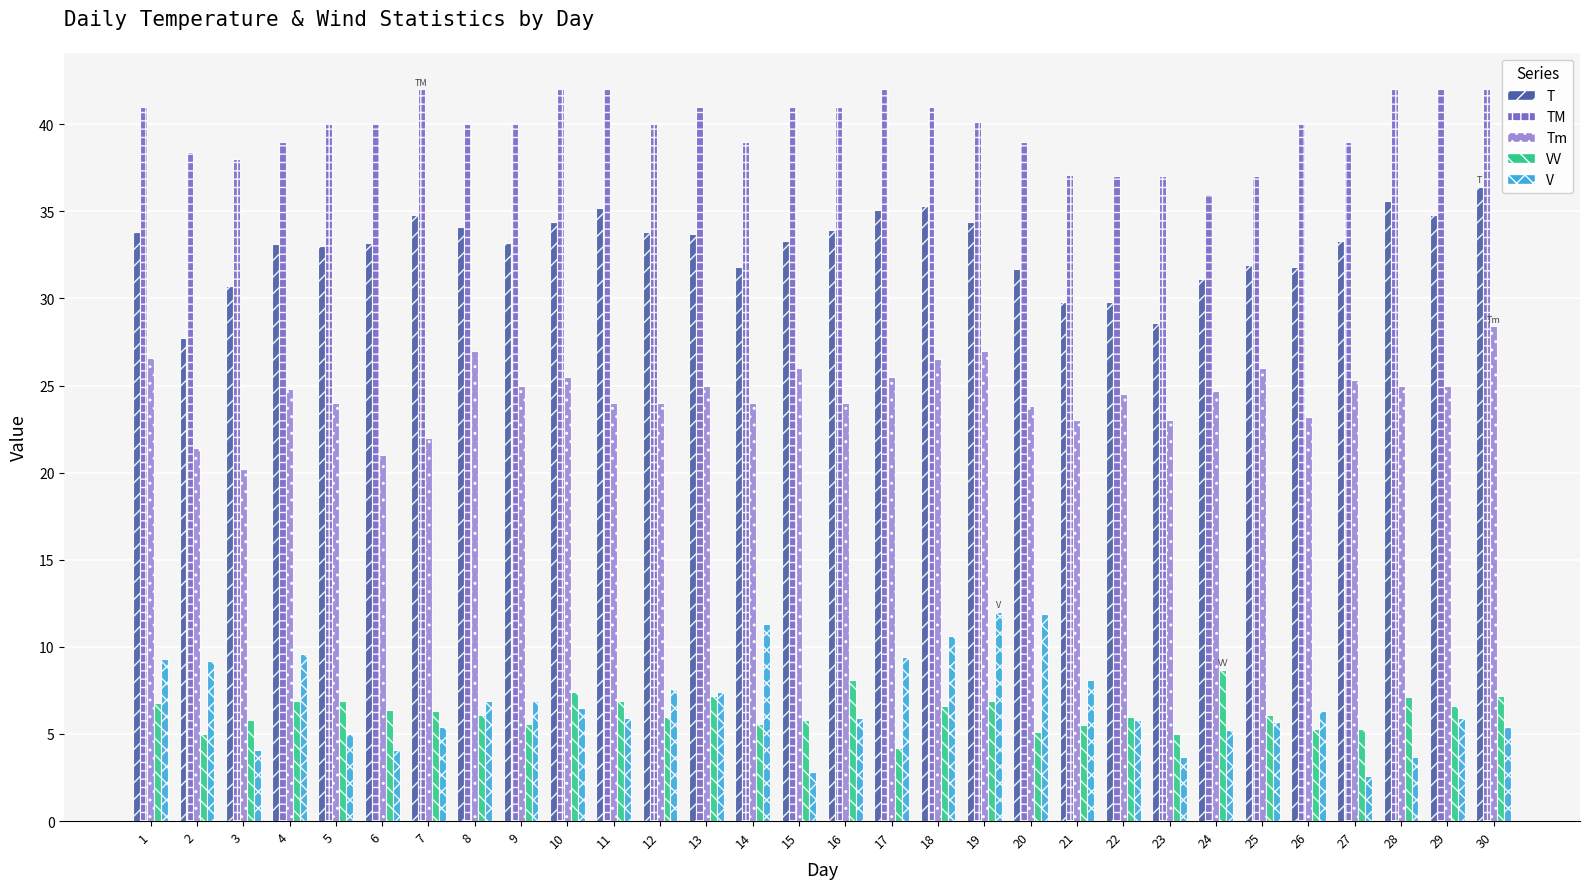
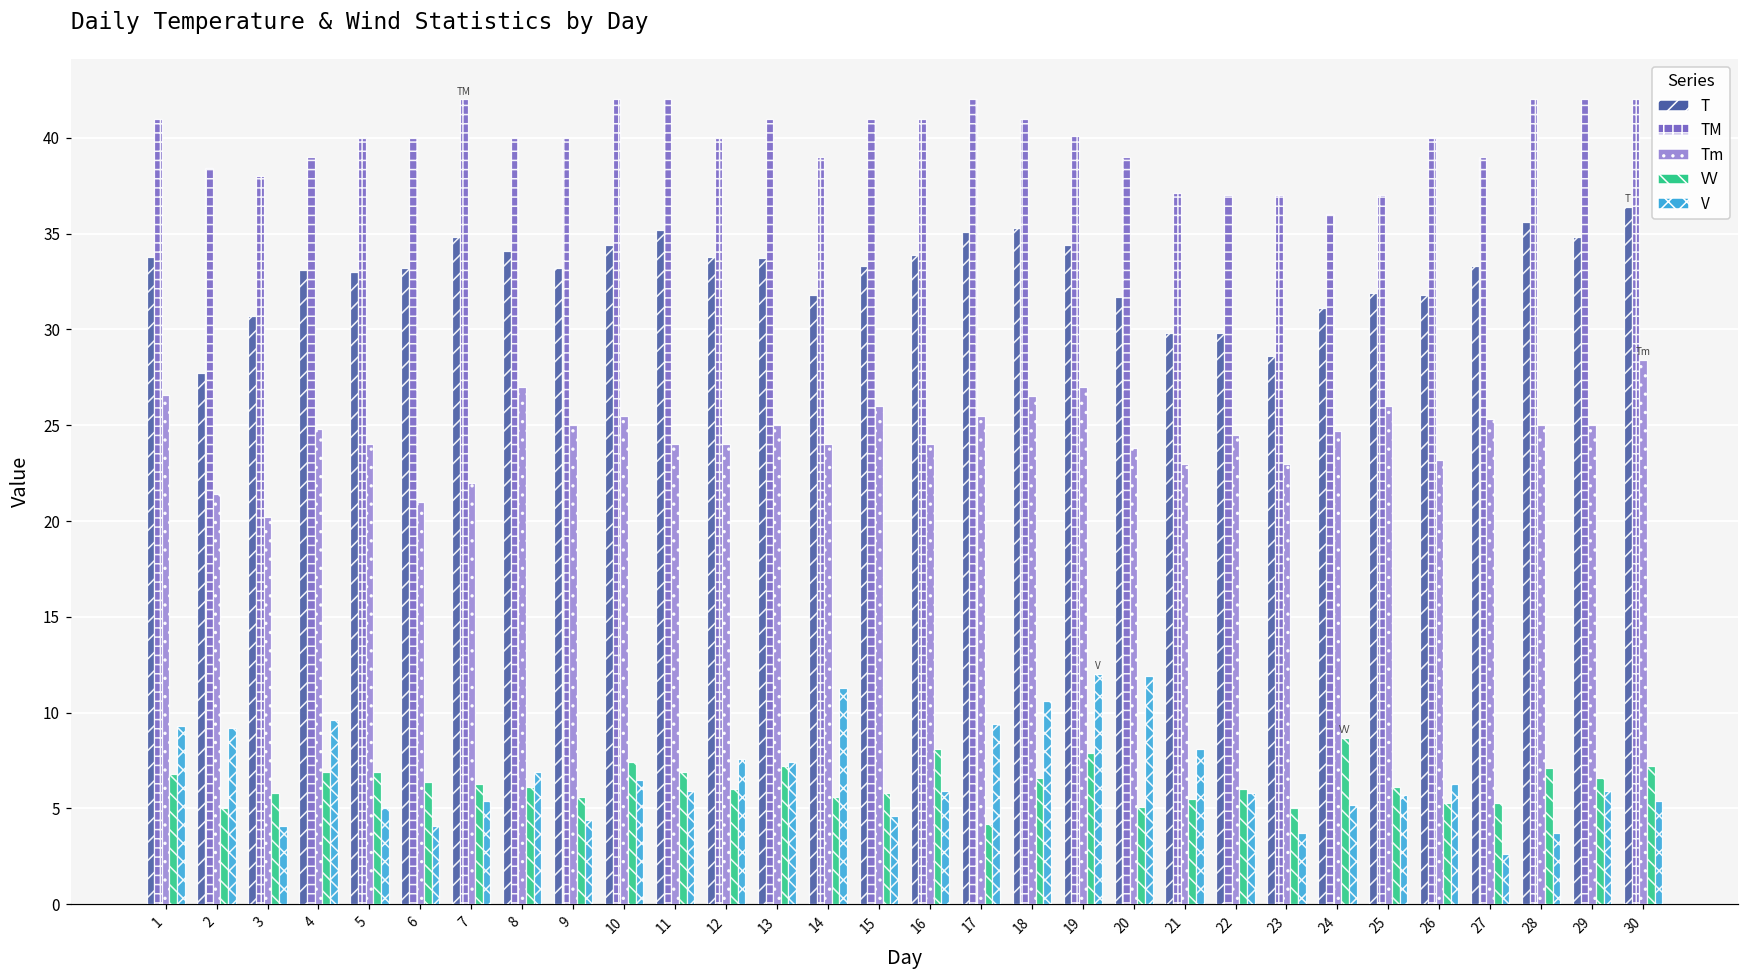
  {
    "VV": {
      "1": 6.8,
      "2": 5.0,
      "3": 5.8,
      "4": 6.9,
      "5": 6.9,
      "6": 6.4,
      "7": 6.3,
      "8": 6.1,
      "9": 5.6,
      "10": 7.4,
      "11": 6.9,
      "12": 6.0,
      "13": 7.2,
      "14": 5.6,
      "15": 5.8,
      "16": 8.1,
      "17": 4.2,
      "18": 6.6,
-     "19": 6.9,
+     "19": 7.9,
      "20": 5.1,
      "21": 5.5,
      "22": 6.0,
      "23": 5.0,
      "24": 8.7,
      "25": 6.1,
      "26": 5.3,
      "27": 5.3,
      "28": 7.1,
      "29": 6.6,
      "30": 7.2
    },
    "V": {
      "1": 9.3,
      "2": 9.2,
      "3": 4.1,
      "4": 9.6,
      "5": 5.0,
      "6": 4.1,
      "7": 5.4,
      "8": 6.9,
-     "9": 6.9,
+     "9": 4.4,
      "10": 6.5,
      "11": 5.9,
      "12": 7.6,
      "13": 7.4,
      "14": 11.3,
-     "15": 2.8,
+     "15": 4.6,
      "16": 5.9,
      "17": 9.4,
      "18": 10.6,
      "19": 12.0,
      "20": 11.9,
      "21": 8.1,
      "22": 5.8,
      "23": 3.7,
      "24": 5.2,
      "25": 5.7,
      "26": 6.3,
      "27": 2.6,
      "28": 3.7,
      "29": 5.9,
      "30": 5.4
    }
  }
